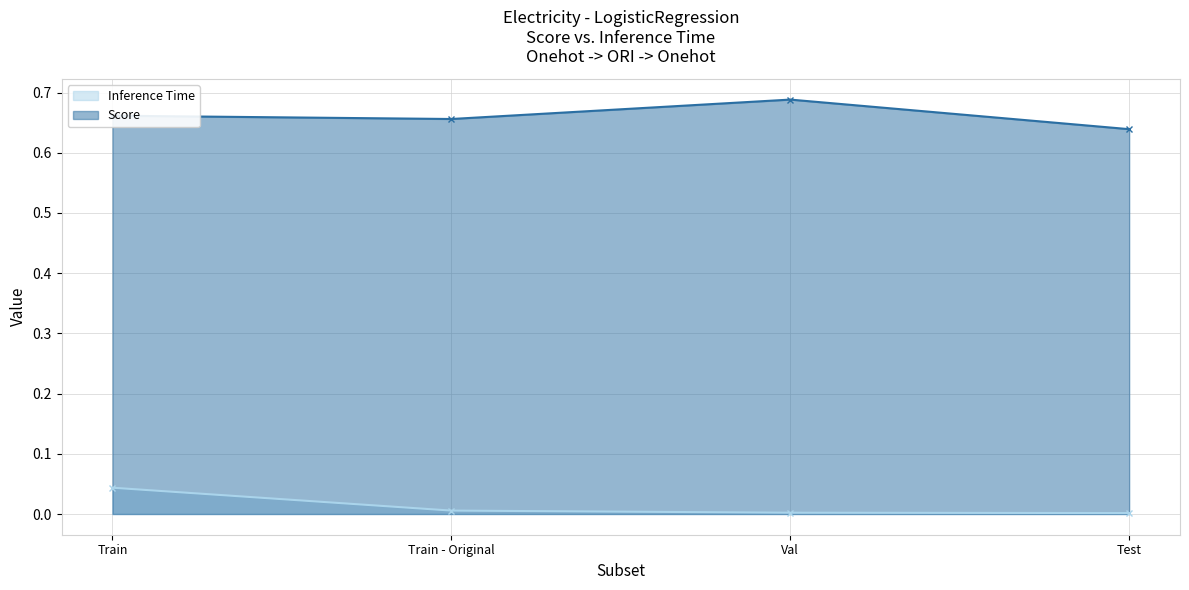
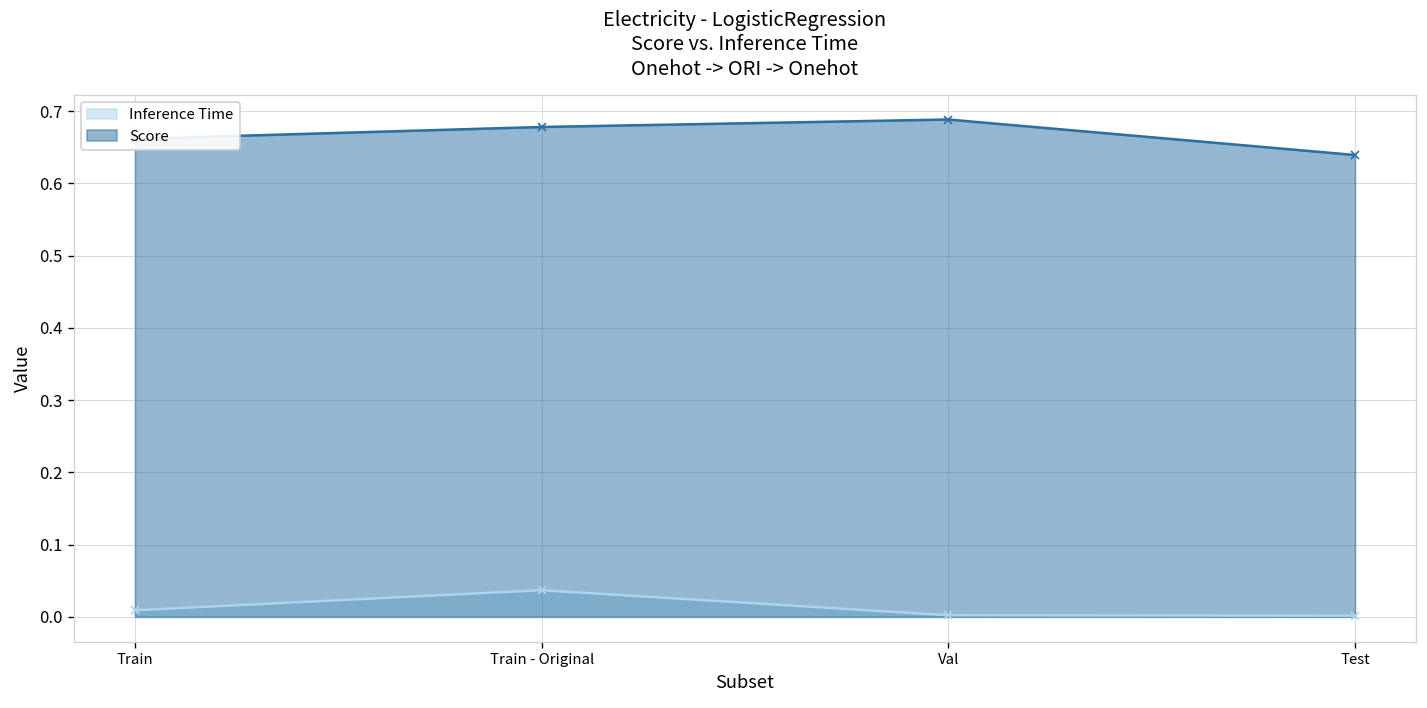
  {
    "Inference Time": {
-     "Train": 0.04,
-     "Train - Original": 0.01,
+     "Train": 0.01,
+     "Train - Original": 0.04,
      "Val": 0.00,
      "Test": 0.00
    },
    "Score": {
-     "Train - Original": 0.66,
+     "Train - Original": 0.68,
      "Val": 0.69,
      "Test": 0.64
    }
  }
